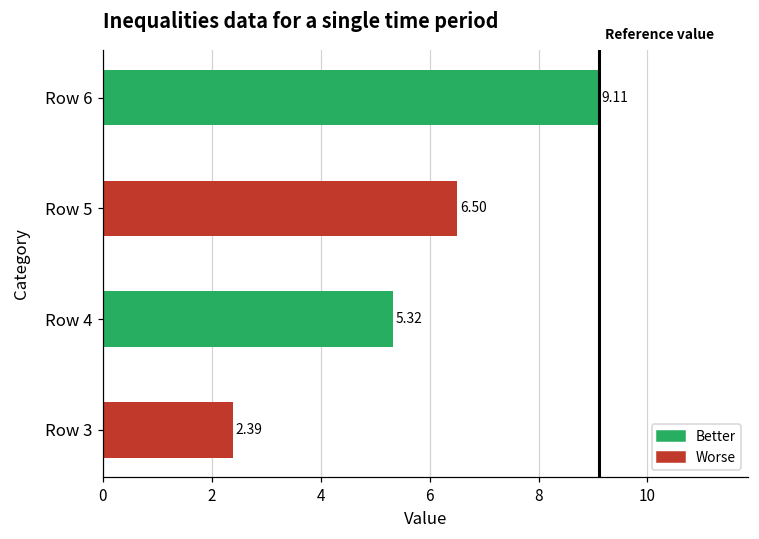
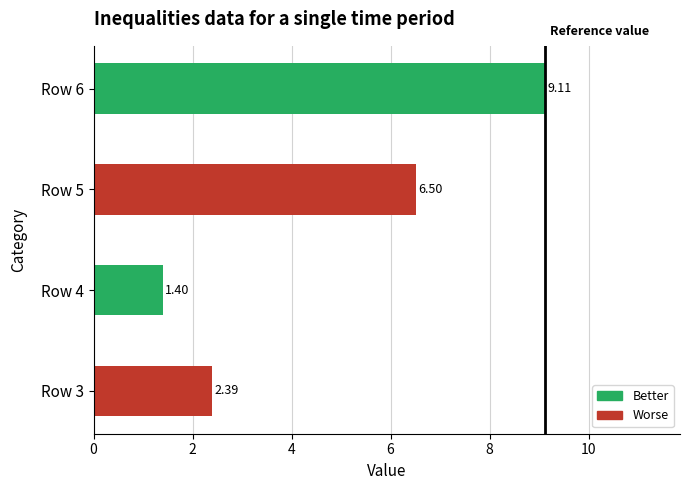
  {
    "Row 6": 9.11,
    "Row 5": 6.50,
-   "Row 4": 5.32,
+   "Row 4": 1.40,
    "Row 3": 2.39
  }
